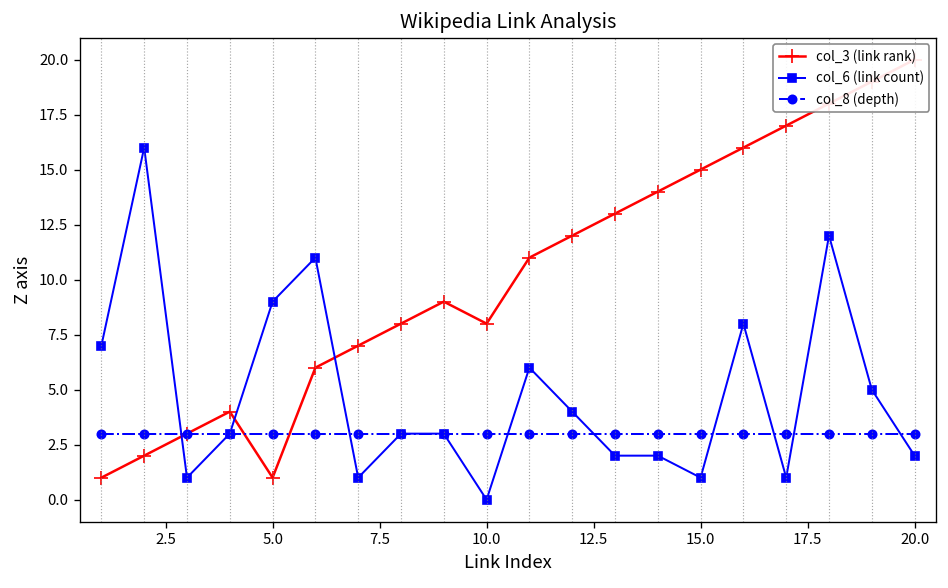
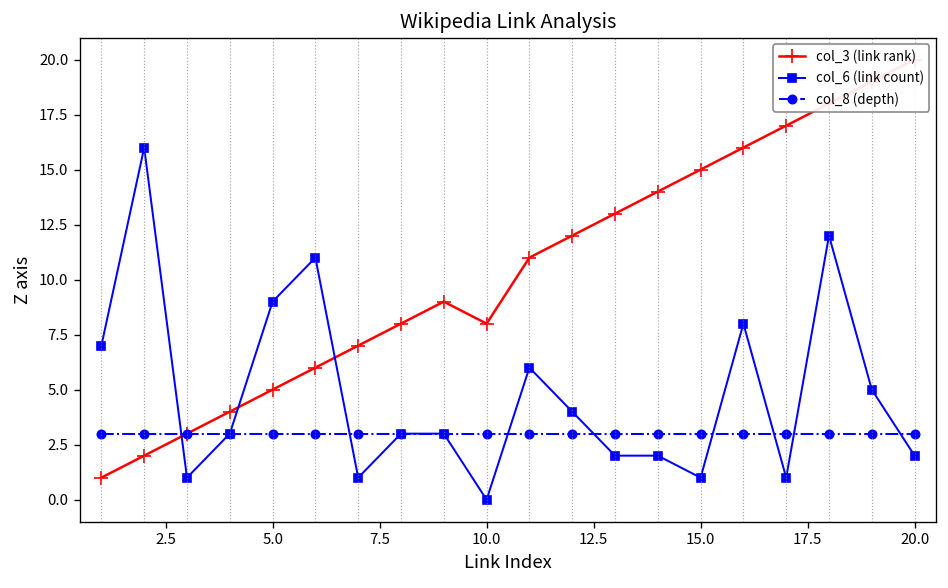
  {
    "col_3 (link rank)": {
-     "5.0": 1,
+     "5.0": 5,
      "10.0": 8,
      "15.0": 15
    }
  }
